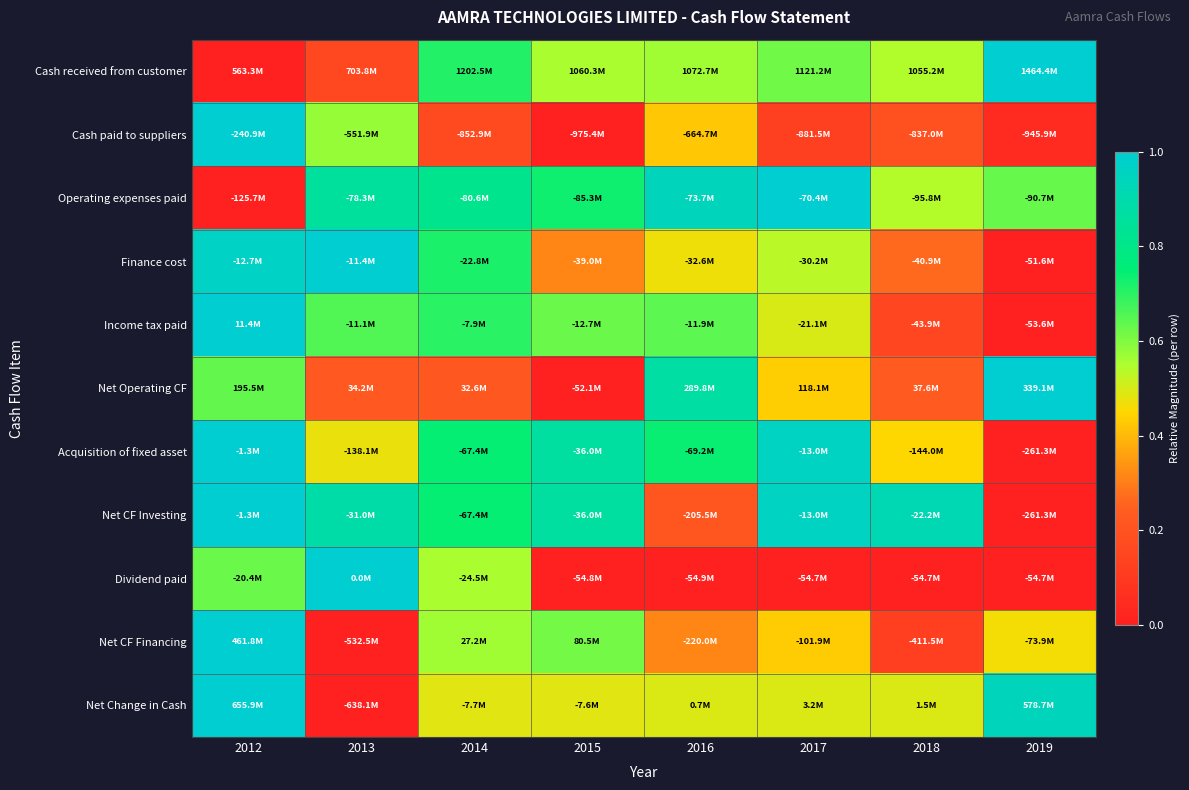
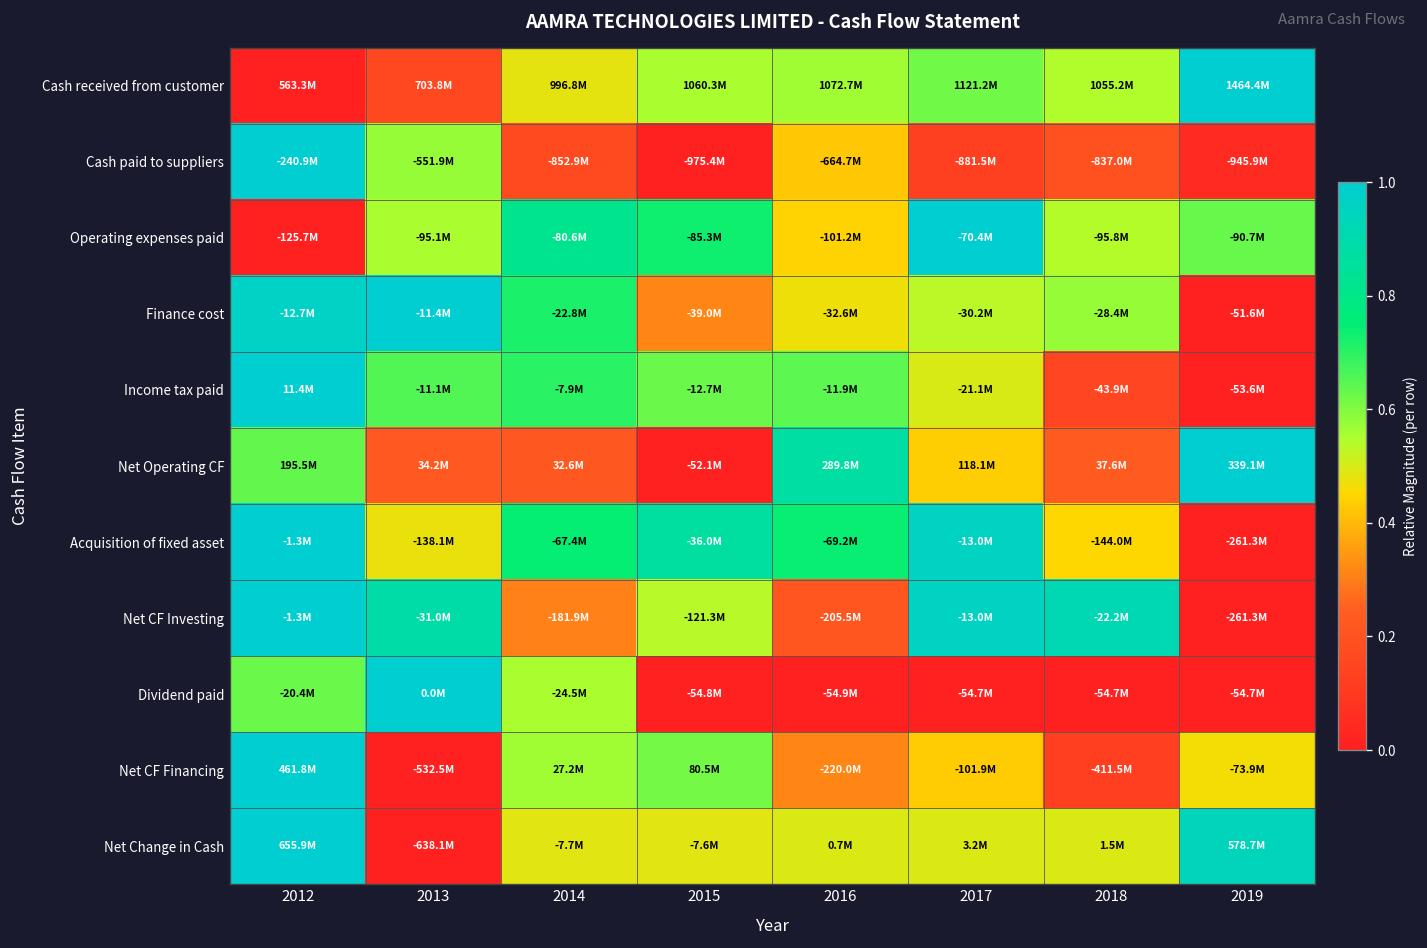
  {
    "Cash received from customer": {
      "2012": "563.3M",
      "2013": "703.8M",
-     "2014": "1202.5M",
+     "2014": "996.8M",
      "2015": "1060.3M",
      "2016": "1072.7M",
      "2017": "1121.2M",
      "2018": "1055.2M",
      "2019": "1464.4M"
    },
    "Cash paid to suppliers": {
      "2012": "-240.9M",
      "2013": "-551.9M",
      "2014": "-852.9M",
      "2015": "-975.4M",
      "2016": "-664.7M",
      "2017": "-881.5M",
      "2018": "-837.0M",
      "2019": "-945.9M"
    },
    "Operating expenses paid": {
      "2012": "-125.7M",
-     "2013": "-78.3M",
+     "2013": "-95.1M",
      "2014": "-80.6M",
      "2015": "-85.3M",
-     "2016": "-73.7M",
+     "2016": "-101.2M",
      "2017": "-70.4M",
      "2018": "-95.8M",
      "2019": "-90.7M"
    },
    "Finance cost": {
      "2012": "-12.7M",
      "2013": "-11.4M",
      "2014": "-22.8M",
      "2015": "-39.0M",
      "2016": "-32.6M",
      "2017": "-30.2M",
-     "2018": "-40.9M",
+     "2018": "-28.4M",
      "2019": "-51.6M"
    },
    "Income tax paid": {
      "2012": "11.4M",
      "2013": "-11.1M",
      "2014": "-7.9M",
      "2015": "-12.7M",
      "2016": "-11.9M",
      "2017": "-21.1M",
      "2018": "-43.9M",
      "2019": "-53.6M"
    },
    "Net Operating CF": {
      "2012": "195.5M",
      "2013": "34.2M",
      "2014": "32.6M",
      "2015": "-52.1M",
      "2016": "289.8M",
      "2017": "118.1M",
      "2018": "37.6M",
      "2019": "339.1M"
    },
    "Acquisition of fixed asset": {
      "2012": "-1.3M",
      "2013": "-138.1M",
      "2014": "-67.4M",
      "2015": "-36.0M",
      "2016": "-69.2M",
      "2017": "-13.0M",
      "2018": "-144.0M",
      "2019": "-261.3M"
    },
    "Net CF Investing": {
      "2012": "-1.3M",
      "2013": "-31.0M",
-     "2014": "-67.4M",
-     "2015": "-36.0M",
+     "2014": "-181.9M",
+     "2015": "-121.3M",
      "2016": "-205.5M",
      "2017": "-13.0M",
      "2018": "-22.2M",
      "2019": "-261.3M"
    },
    "Dividend paid": {
      "2012": "-20.4M",
      "2013": "0.0M",
      "2014": "-24.5M",
      "2015": "-54.8M",
      "2016": "-54.9M",
      "2017": "-54.7M",
      "2018": "-54.7M",
      "2019": "-54.7M"
    },
    "Net CF Financing": {
      "2012": "461.8M",
      "2013": "-532.5M",
      "2014": "27.2M",
      "2015": "80.5M",
      "2016": "-220.0M",
      "2017": "-101.9M",
      "2018": "-411.5M",
      "2019": "-73.9M"
    },
    "Net Change in Cash": {
      "2012": "655.9M",
      "2013": "-638.1M",
      "2014": "-7.7M",
      "2015": "-7.6M",
      "2016": "0.7M",
      "2017": "3.2M",
      "2018": "1.5M",
      "2019": "578.7M"
    }
  }
